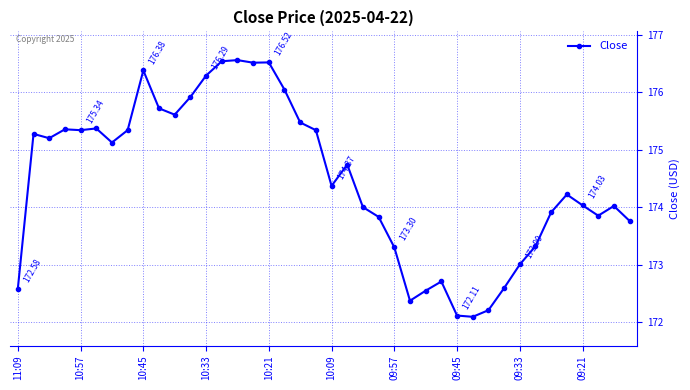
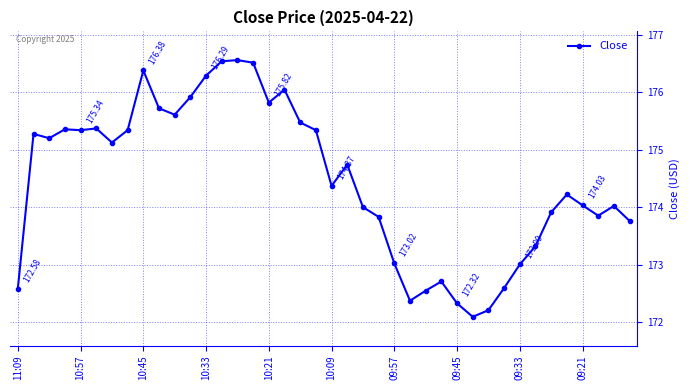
  {
    "11:09": 172.58,
    "10:57": 175.34,
    "10:45": 176.38,
-   "10:21": 176.52,
-   "09:57": 173.30,
-   "09:45": 172.11,
+   "10:21": 175.82,
+   "09:57": 173.02,
+   "09:45": 172.32,
    "09:21": 174.03
  }
